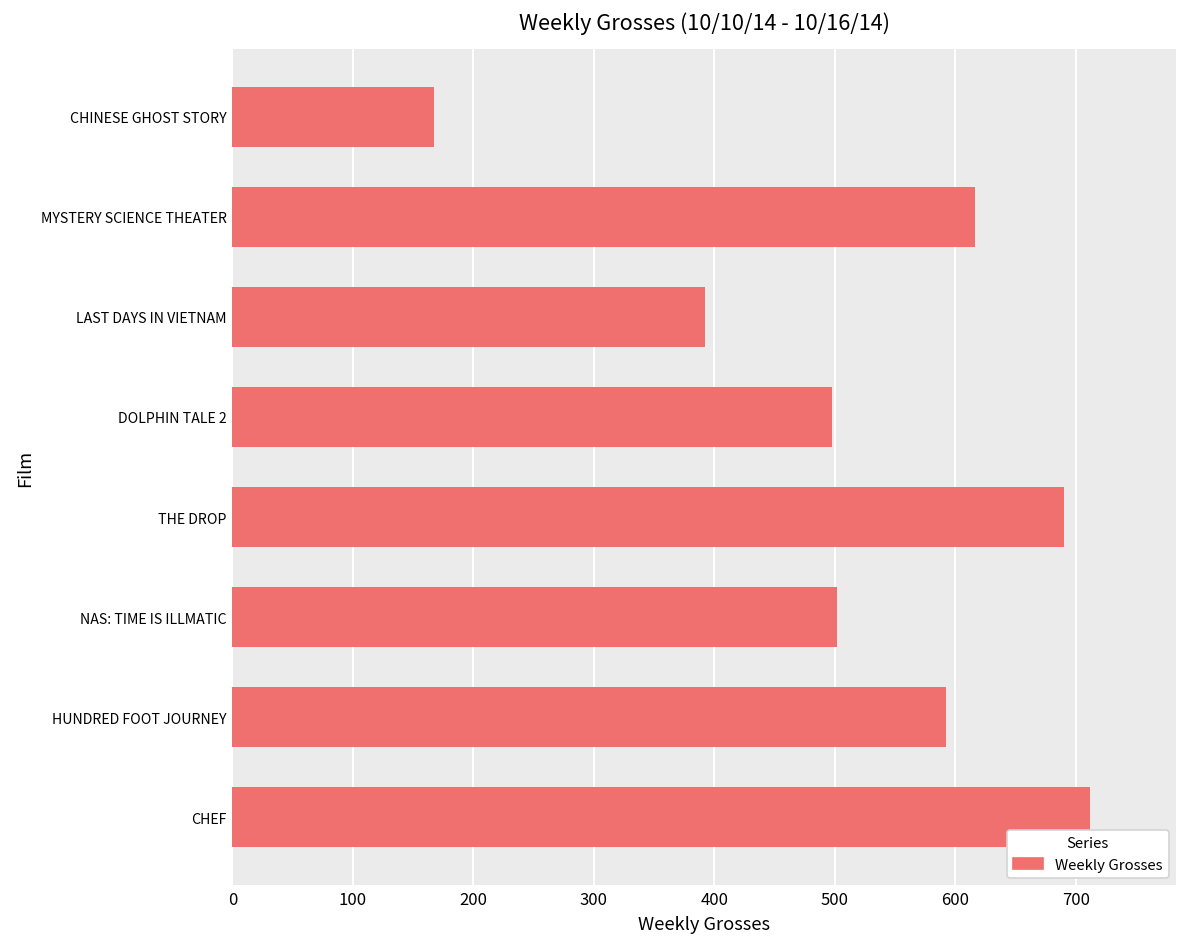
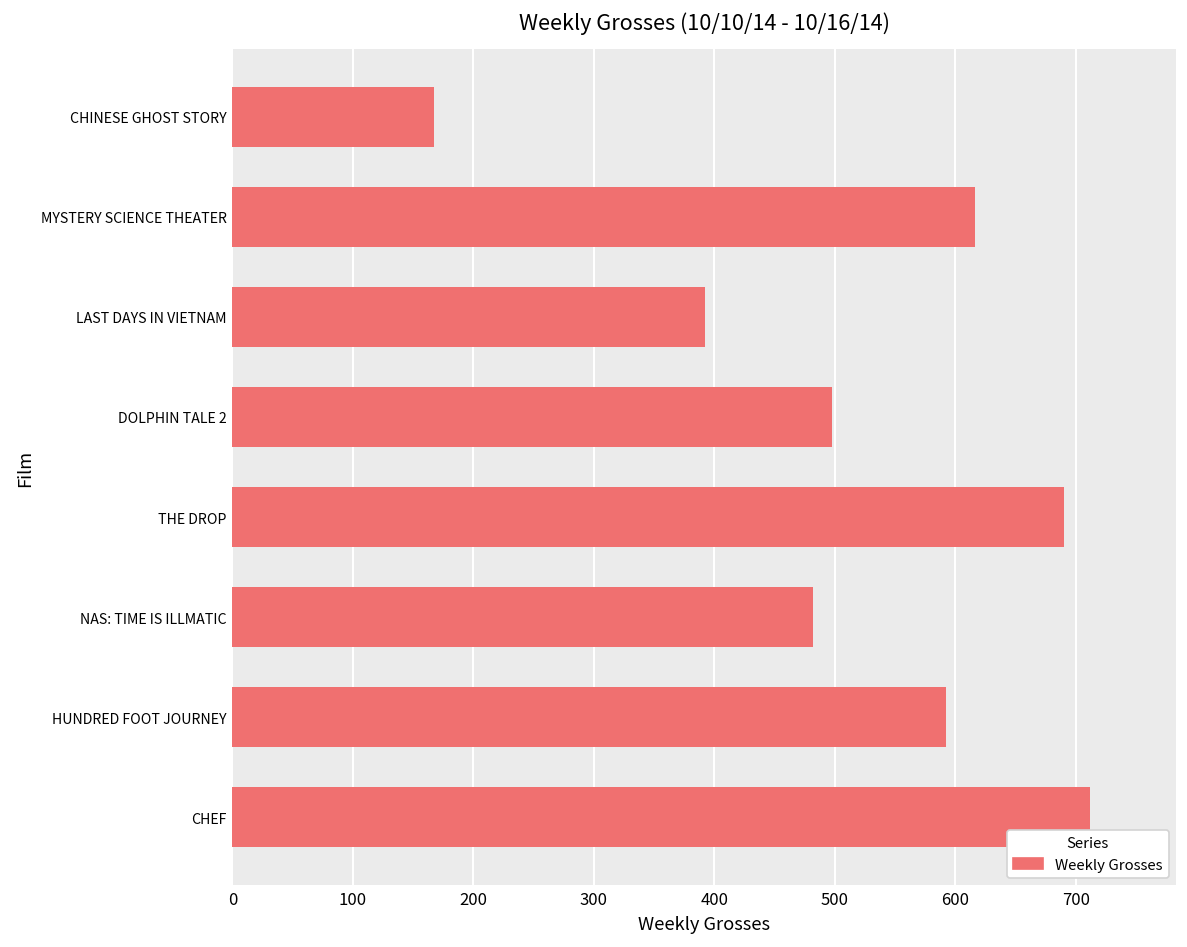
  {
    "CHINESE GHOST STORY": 167,
    "MYSTERY SCIENCE THEATER": 616,
    "LAST DAYS IN VIETNAM": 392,
    "DOLPHIN TALE 2": 498,
    "THE DROP": 690,
-   "NAS: TIME IS ILLMATIC": 502,
+   "NAS: TIME IS ILLMATIC": 482,
    "HUNDRED FOOT JOURNEY": 592,
    "CHEF": 712
  }
